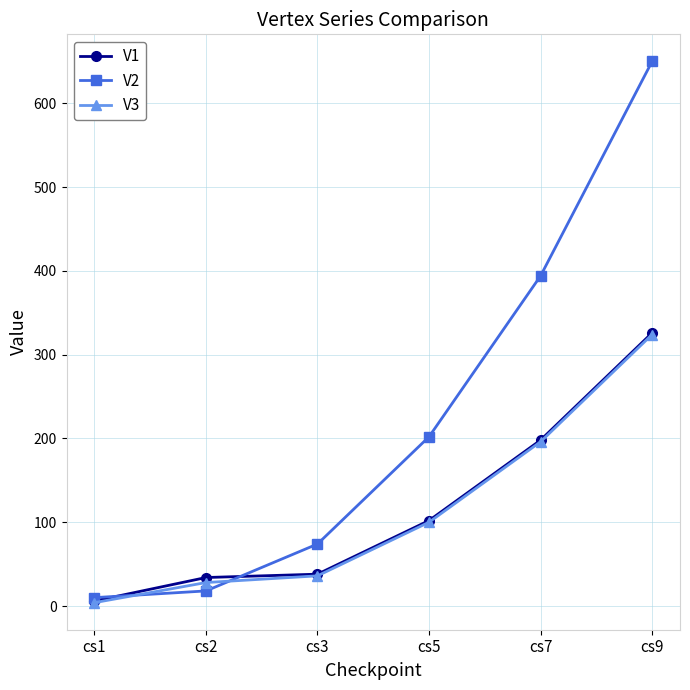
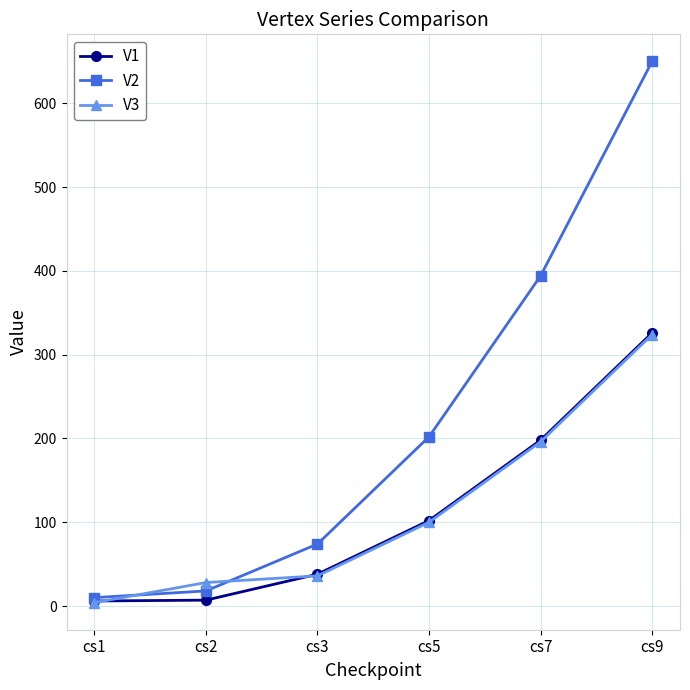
  {
    "V1": {
-     "cs2": 30
+     "cs2": 10
    }
  }
